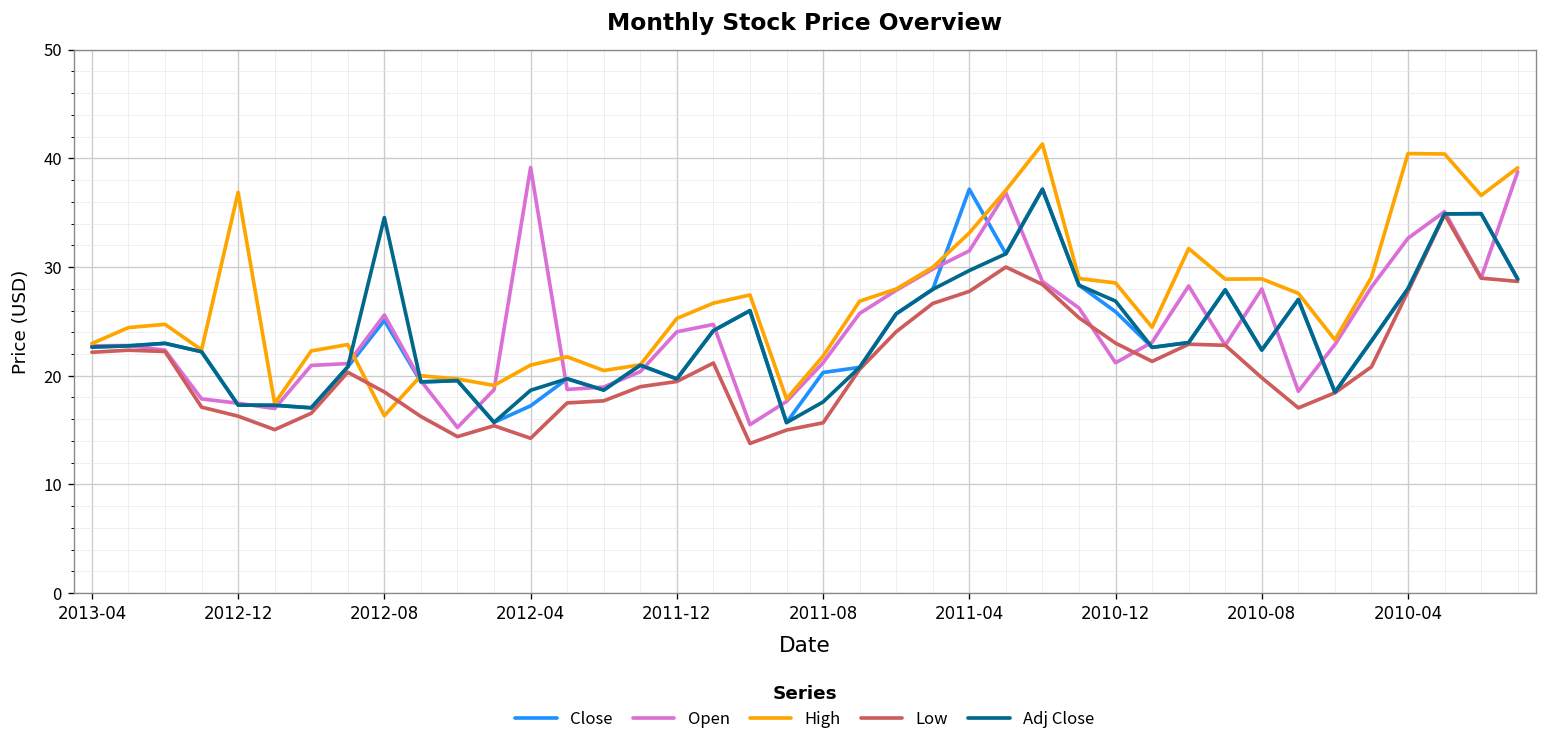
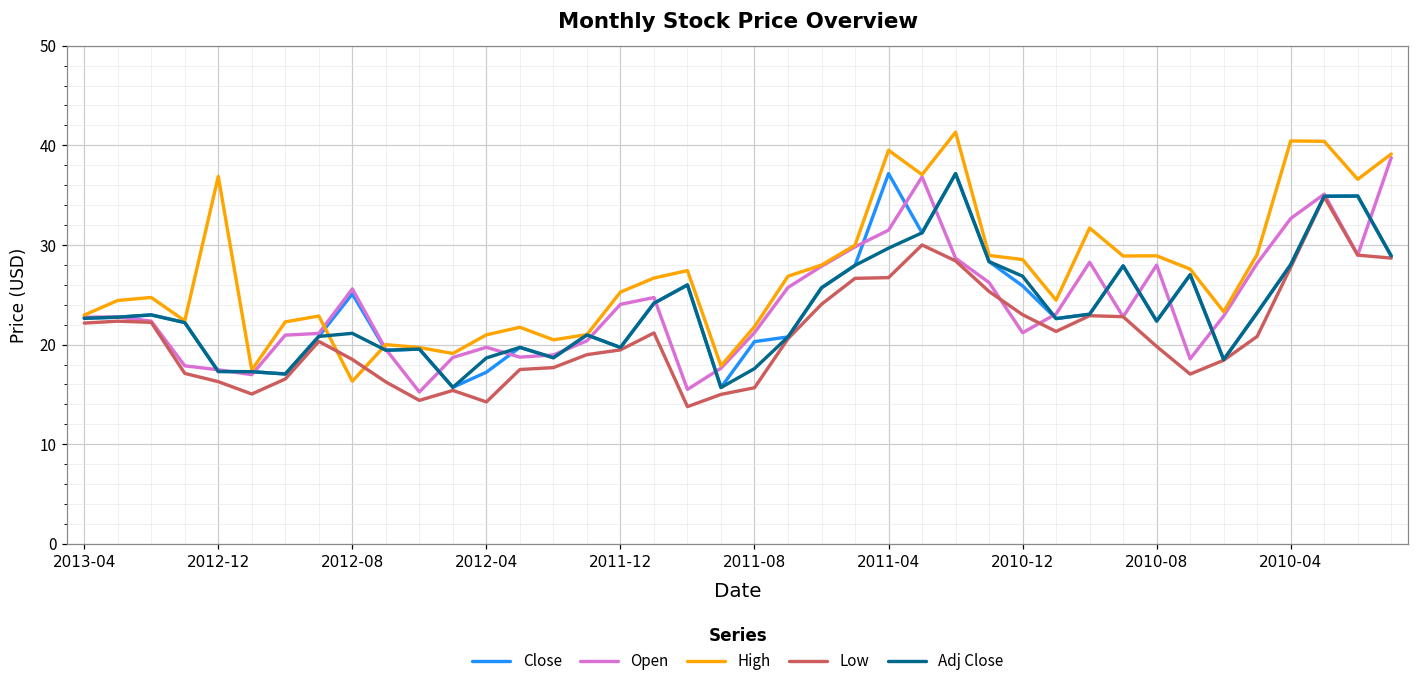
  {
    "Close": {
      "2012-08": 25,
      "2012-04": 17,
      "2011-08": 20,
      "2011-04": 37,
      "2010-12": 26
    },
    "Open": {
      "2012-08": 26,
-     "2012-04": 39,
+     "2012-04": 20,
      "2011-12": 24,
      "2011-08": 21,
      "2011-04": 31,
      "2010-12": 21,
      "2010-08": 28,
      "2010-04": 33
    },
    "High": {
      "2012-12": 37,
      "2012-08": 16,
      "2012-04": 21,
      "2011-12": 25,
      "2011-08": 22,
-     "2011-04": 33,
+     "2011-04": 40,
      "2010-12": 29,
      "2010-08": 29,
      "2010-04": 40
    },
    "Low": {
      "2013-04": 22,
      "2012-12": 16,
      "2012-08": 19,
      "2012-04": 14,
      "2011-08": 16,
-     "2011-04": 28,
+     "2011-04": 27,
      "2010-12": 23,
      "2010-08": 20
    },
    "Adj Close": {
-     "2012-08": 35,
+     "2012-08": 21,
      "2012-04": 19,
      "2011-08": 18,
      "2011-04": 30,
      "2010-12": 27
    }
  }
